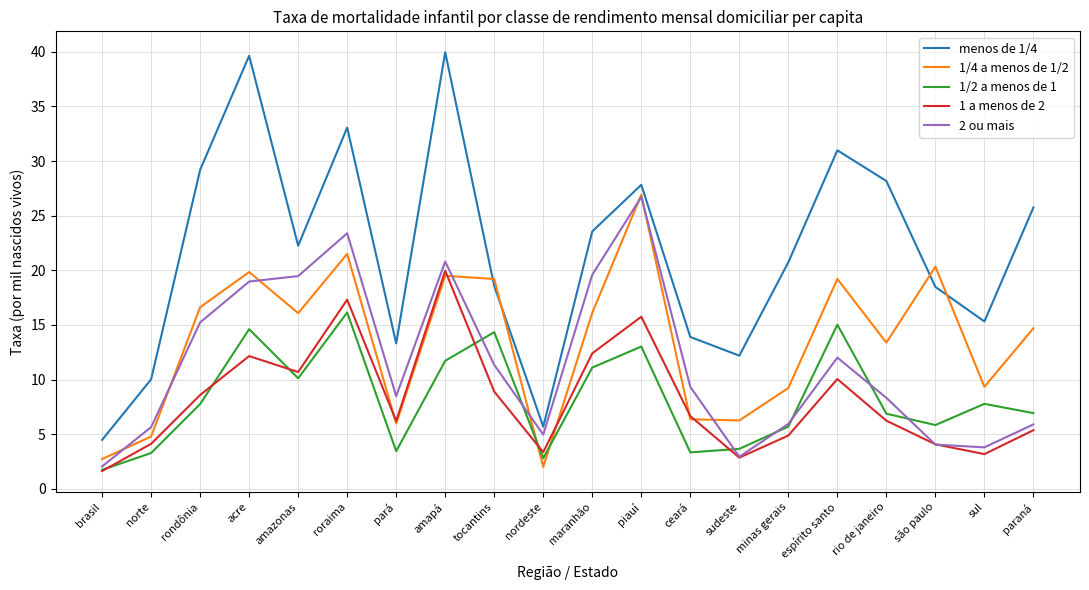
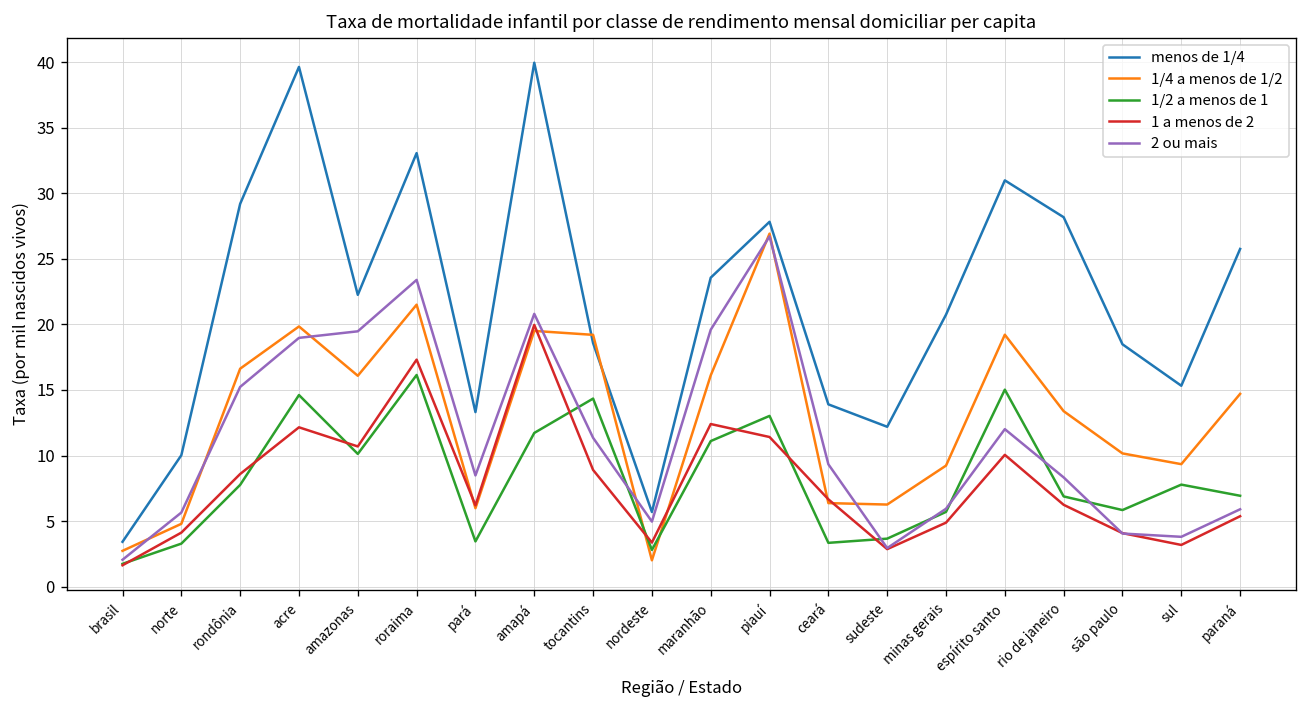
  {
    "menos de 1/4": {
-     "brasil": 4.5,
+     "brasil": 3.4,
      "norte": 10.0,
      "rondônia": 29.2,
      "acre": 39.6,
      "amazonas": 22.3,
      "roraima": 33.1,
      "pará": 13.3,
      "amapá": 40.0,
      "tocantins": 18.6,
      "nordeste": 5.7,
      "maranhão": 23.6,
      "piauí": 27.8,
      "ceará": 13.9,
      "sudeste": 12.2,
      "minas gerais": 20.7,
      "espírito santo": 31.0,
      "rio de janeiro": 28.2,
      "são paulo": 18.5,
      "sul": 15.3,
      "paraná": 25.8
    },
    "1/4 a menos de 1/2": {
      "brasil": 2.7,
      "norte": 4.8,
      "rondônia": 16.6,
      "acre": 19.8,
      "amazonas": 16.1,
      "roraima": 21.5,
      "amapá": 19.5,
      "tocantins": 19.2,
      "nordeste": 2.0,
      "maranhão": 16.1,
      "ceará": 6.4,
      "sudeste": 6.3,
      "minas gerais": 9.2,
      "espírito santo": 19.2,
      "rio de janeiro": 13.4,
-     "são paulo": 20.3,
+     "são paulo": 10.2,
      "sul": 9.3,
      "paraná": 14.7
    },
    "1/2 a menos de 1": {
      "norte": 3.3,
      "rondônia": 7.8,
      "acre": 14.6,
      "amazonas": 10.1,
      "roraima": 16.1,
      "pará": 3.5,
      "amapá": 11.7,
      "tocantins": 14.3,
      "nordeste": 2.8,
      "maranhão": 11.1,
      "piauí": 13.0,
      "ceará": 3.3,
      "sudeste": 3.7,
      "minas gerais": 5.7,
      "espírito santo": 15.0,
      "rio de janeiro": 6.9,
      "são paulo": 5.8,
      "sul": 7.8,
      "paraná": 6.9
    },
    "1 a menos de 2": {
      "norte": 4.1,
      "rondônia": 8.6,
      "acre": 12.2,
      "amazonas": 10.7,
      "roraima": 17.3,
      "amapá": 20.0,
      "tocantins": 8.9,
      "nordeste": 3.4,
      "maranhão": 12.4,
-     "piauí": 15.8,
+     "piauí": 11.4,
      "ceará": 6.7,
      "minas gerais": 4.9,
      "espírito santo": 10.1,
      "rio de janeiro": 6.2,
      "sul": 3.2,
      "paraná": 5.4
    },
    "2 ou mais": {
      "brasil": 2.1,
      "norte": 5.7,
      "rondônia": 15.2,
      "acre": 19.0,
      "amazonas": 19.5,
      "roraima": 23.4,
      "pará": 8.5,
      "amapá": 20.8,
      "tocantins": 11.4,
      "nordeste": 5.0,
      "maranhão": 19.6,
      "ceará": 9.3,
      "minas gerais": 5.9,
      "espírito santo": 12.0,
      "rio de janeiro": 8.3,
      "sul": 3.8,
      "paraná": 5.9
    }
  }
